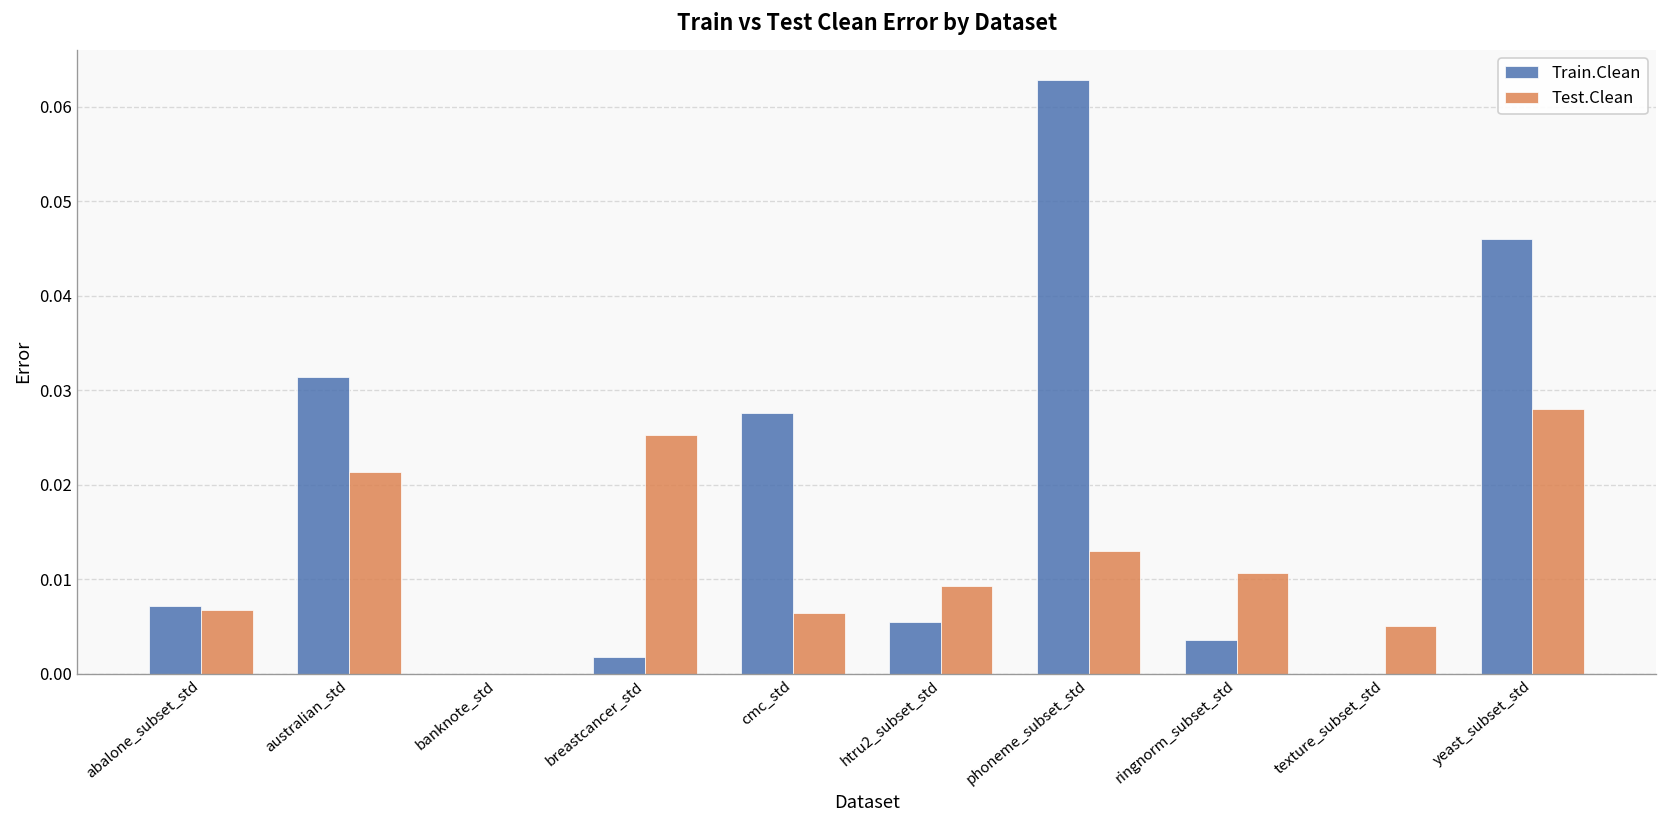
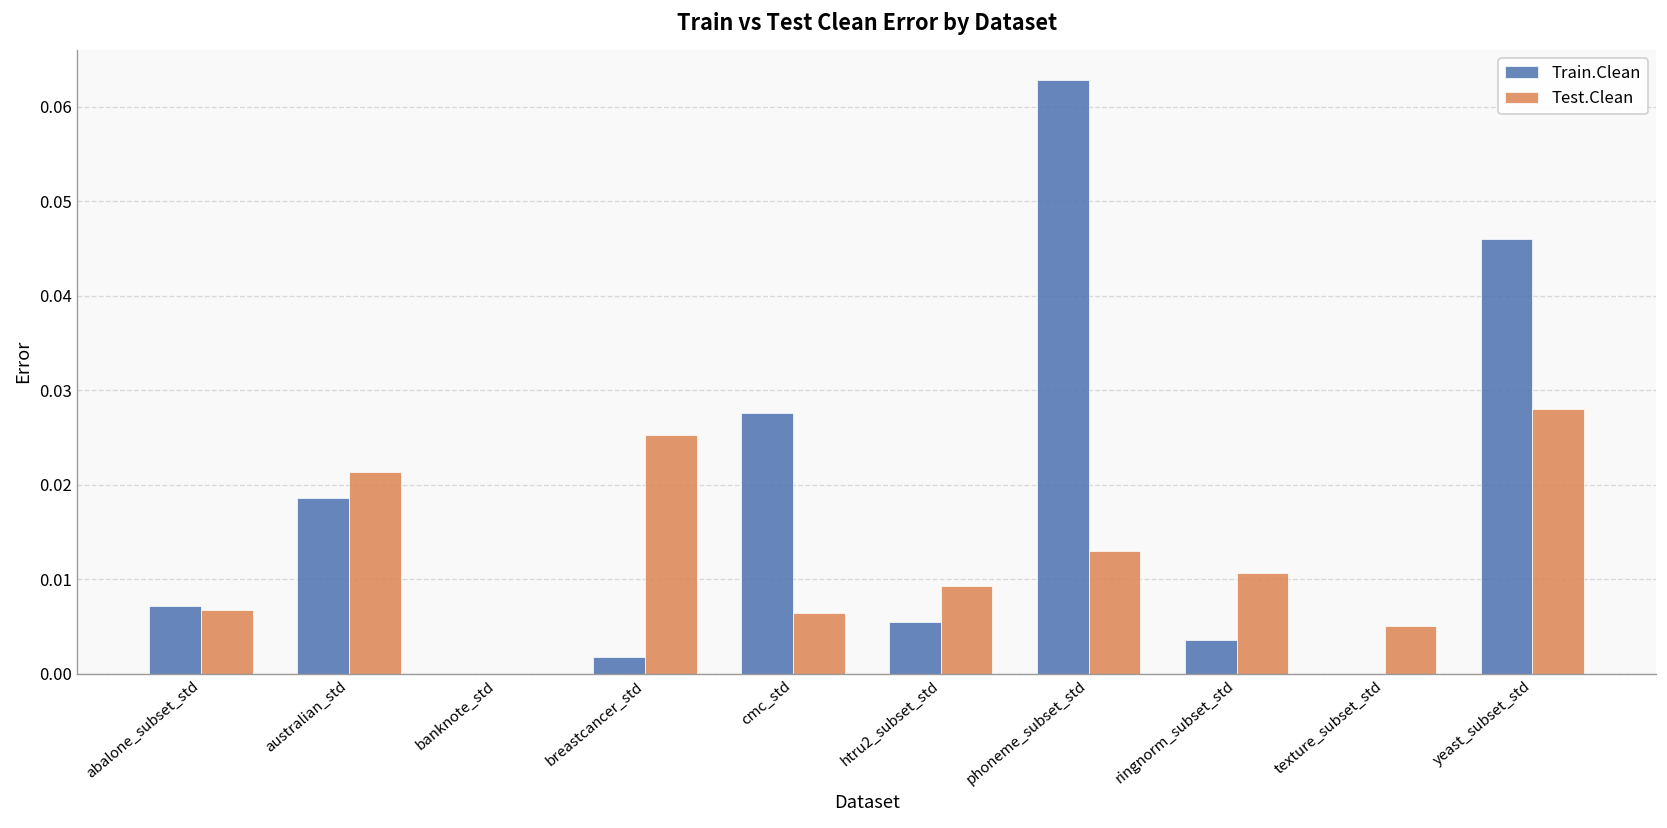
  {
    "Train.Clean": {
      "abalone_subset_std": 0.007,
-     "australian_std": 0.031,
+     "australian_std": 0.019,
      "banknote_std": 0.000,
      "breastcancer_std": 0.002,
      "cmc_std": 0.028,
      "htru2_subset_std": 0.005,
      "phoneme_subset_std": 0.063,
      "ringnorm_subset_std": 0.004,
      "texture_subset_std": 0.000,
      "yeast_subset_std": 0.046
    },
    "Test.Clean": {
      "abalone_subset_std": 0.007,
      "australian_std": 0.021,
      "banknote_std": 0.000,
      "breastcancer_std": 0.025,
      "cmc_std": 0.006,
      "htru2_subset_std": 0.009,
      "phoneme_subset_std": 0.013,
      "ringnorm_subset_std": 0.011,
      "texture_subset_std": 0.005,
      "yeast_subset_std": 0.028
    }
  }
